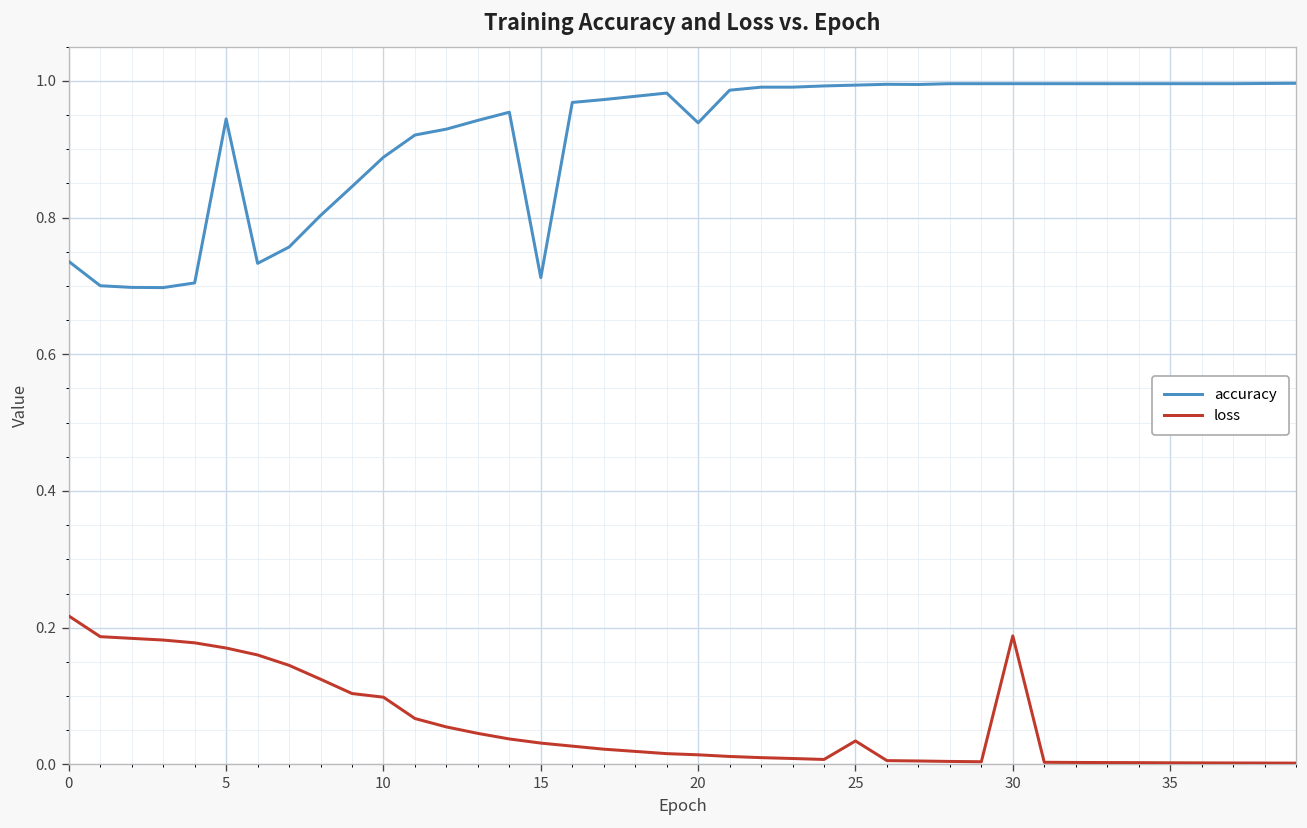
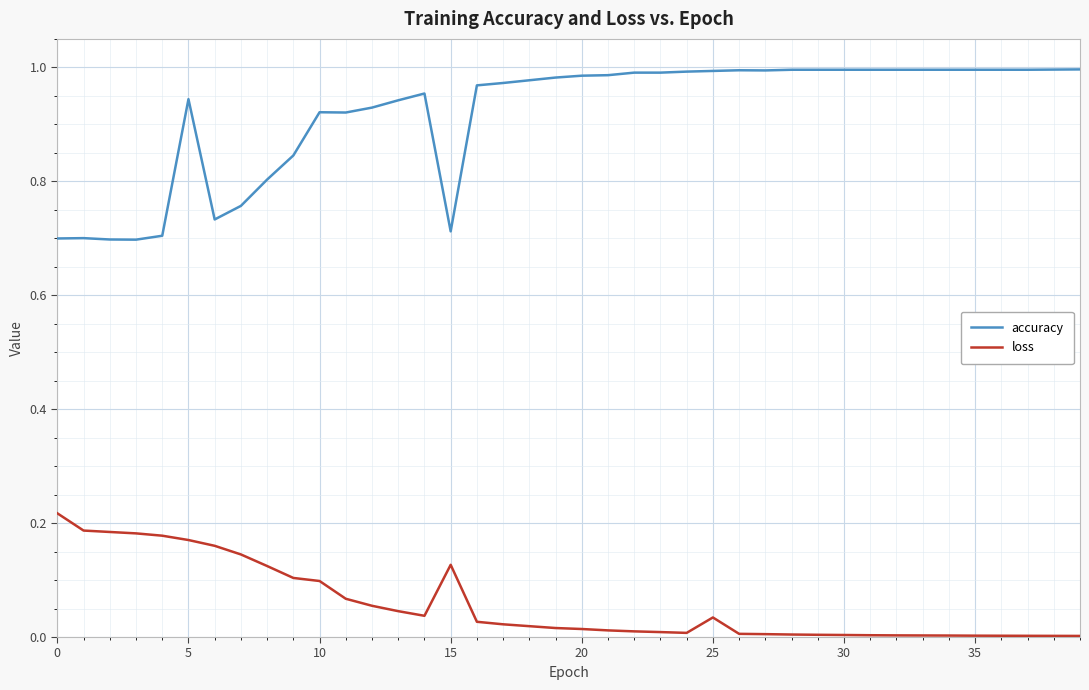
  {
    "accuracy": {
-     "0": 0.74,
+     "0": 0.70,
      "5": 0.94,
-     "10": 0.89,
+     "10": 0.92,
      "15": 0.71,
-     "20": 0.94,
+     "20": 0.99,
      "25": 0.99,
      "30": 1.00,
      "35": 1.00
    },
    "loss": {
      "0": 0.22,
      "5": 0.17,
      "10": 0.10,
-     "15": 0.03,
+     "15": 0.13,
      "20": 0.01,
      "25": 0.03,
-     "30": 0.19,
+     "30": 0.00,
      "35": 0.00
    }
  }
